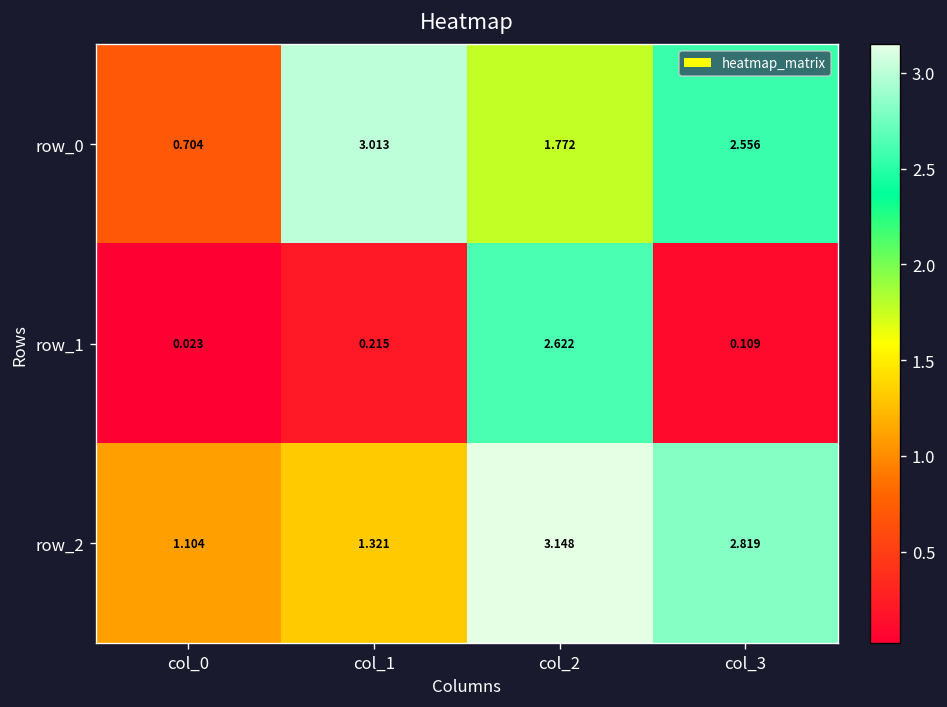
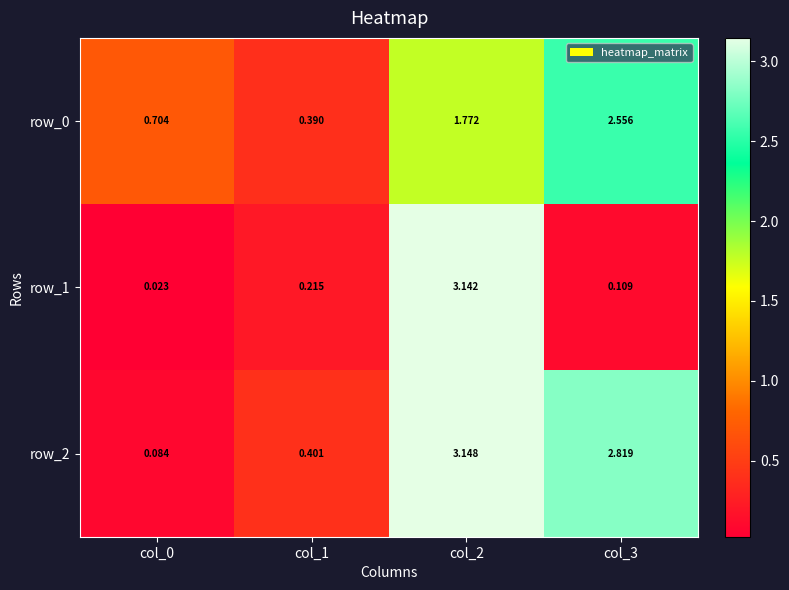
  {
    "row_0": {
      "col_0": 0.704,
-     "col_1": 3.013,
+     "col_1": 0.390,
      "col_2": 1.772,
      "col_3": 2.556
    },
    "row_1": {
      "col_0": 0.023,
      "col_1": 0.215,
-     "col_2": 2.622,
+     "col_2": 3.142,
      "col_3": 0.109
    },
    "row_2": {
-     "col_0": 1.104,
-     "col_1": 1.321,
+     "col_0": 0.084,
+     "col_1": 0.401,
      "col_2": 3.148,
      "col_3": 2.819
    }
  }
